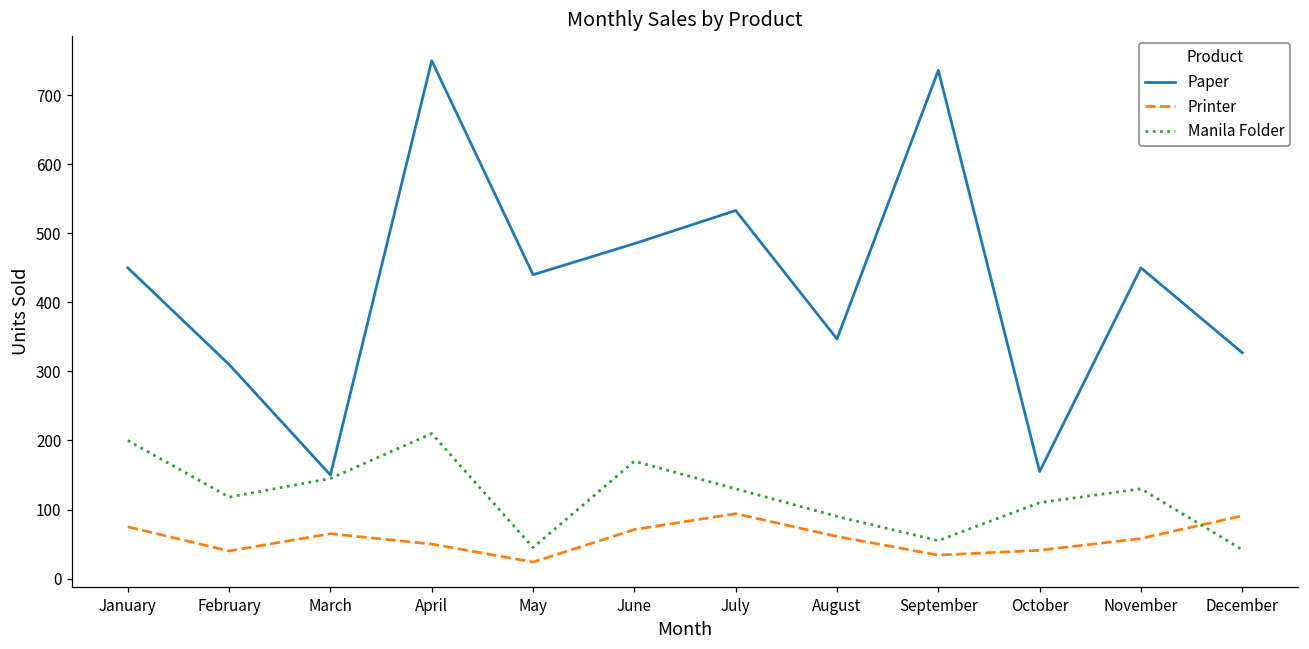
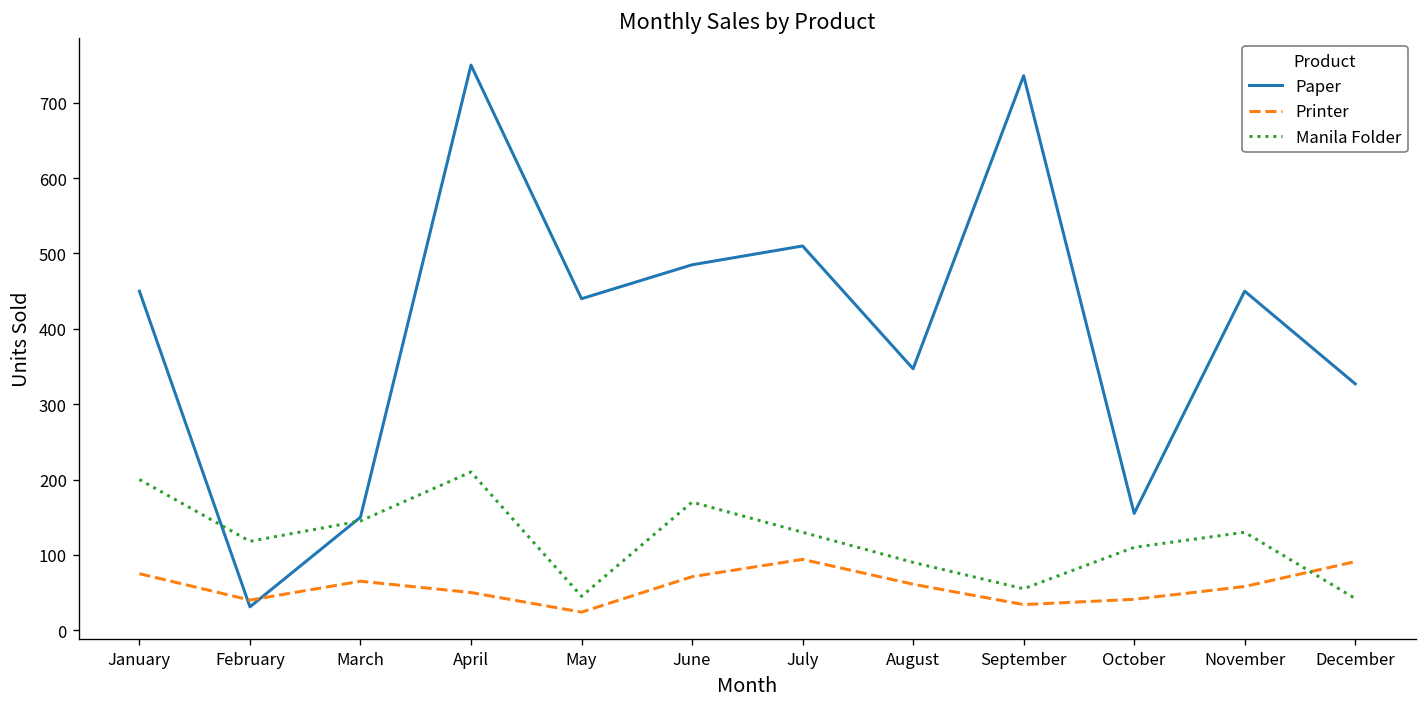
  {
    "Paper": {
      "January": 450,
-     "February": 310,
+     "February": 30,
      "March": 150,
      "April": 750,
      "May": 440,
      "June": 490,
-     "July": 530,
+     "July": 510,
      "August": 350,
      "September": 740,
      "October": 160,
      "November": 450,
      "December": 330
    },
    "Printer": {
      "January": 80,
      "February": 40,
      "March": 70,
      "April": 50,
      "May": 20,
      "June": 70,
      "July": 90,
      "August": 60,
      "September": 30,
      "October": 40,
      "November": 60,
      "December": 90
    },
    "Manila Folder": {
      "January": 200,
      "February": 120,
      "March": 150,
      "April": 210,
      "May": 50,
      "June": 170,
      "July": 130,
      "August": 90,
      "September": 60,
      "October": 110,
      "November": 130,
      "December": 40
    }
  }
